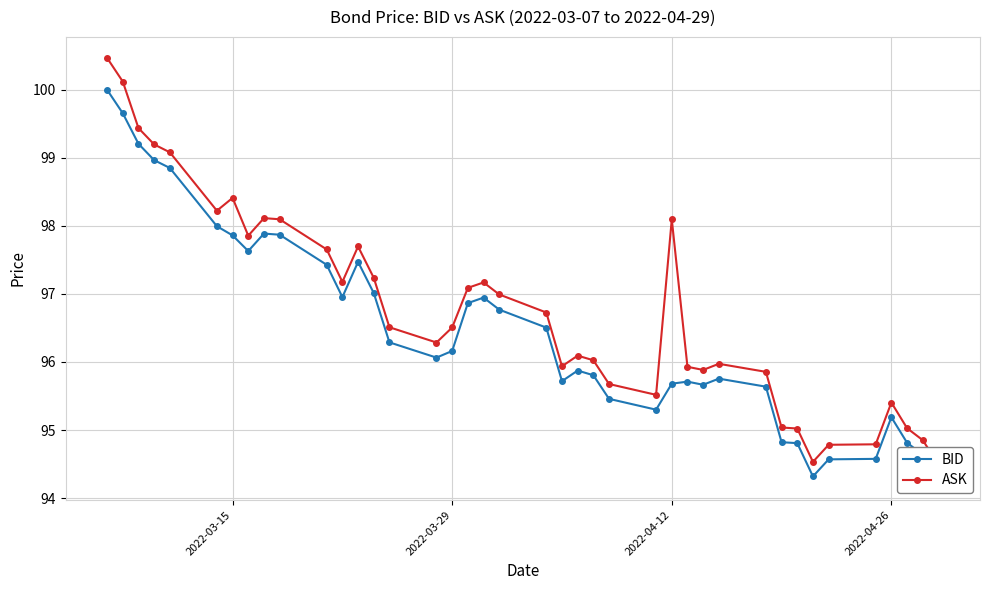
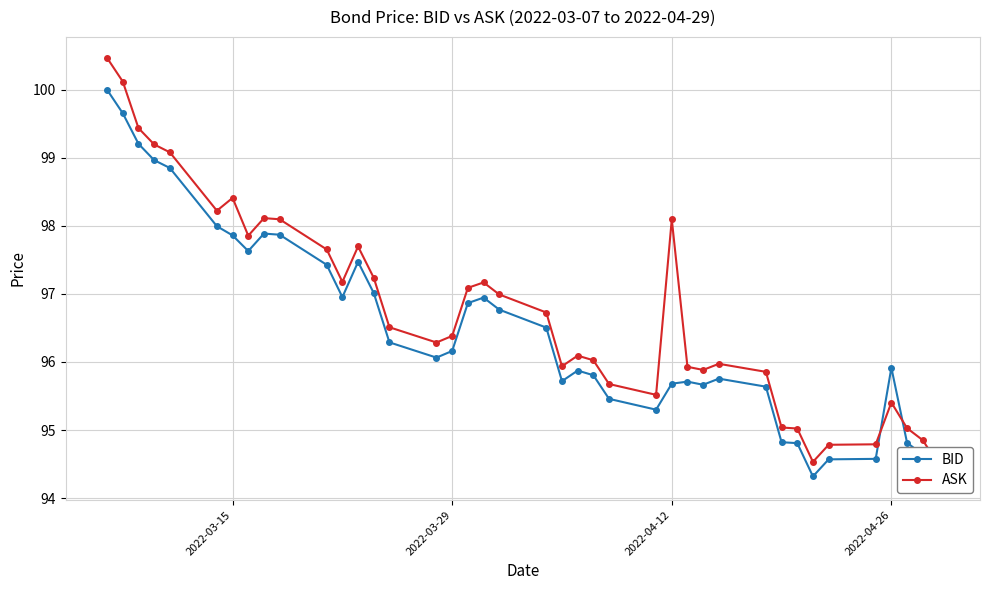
  {
    "BID": {
      "2022-03-15": 97.9,
      "2022-03-29": 96.2,
      "2022-04-12": 95.7,
-     "2022-04-26": 95.2
+     "2022-04-26": 95.9
    },
    "ASK": {
      "2022-03-15": 98.4,
-     "2022-03-29": 96.5,
+     "2022-03-29": 96.4,
      "2022-04-12": 98.1,
      "2022-04-26": 95.4
    }
  }
